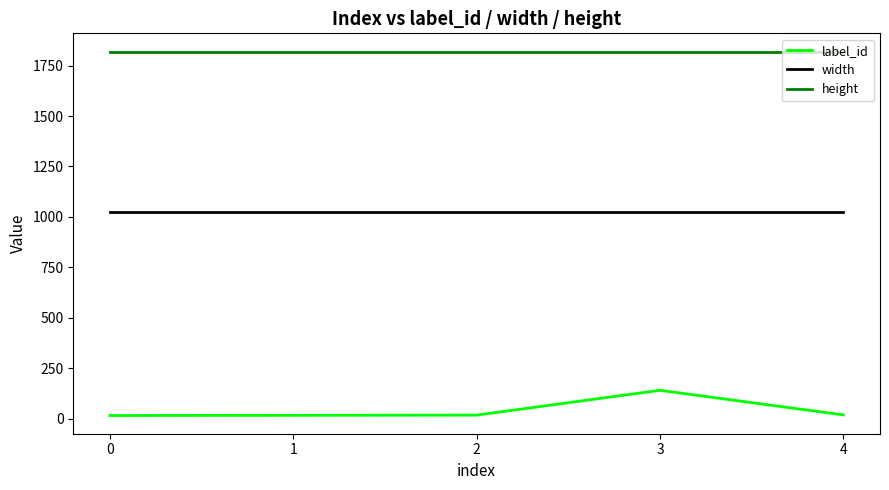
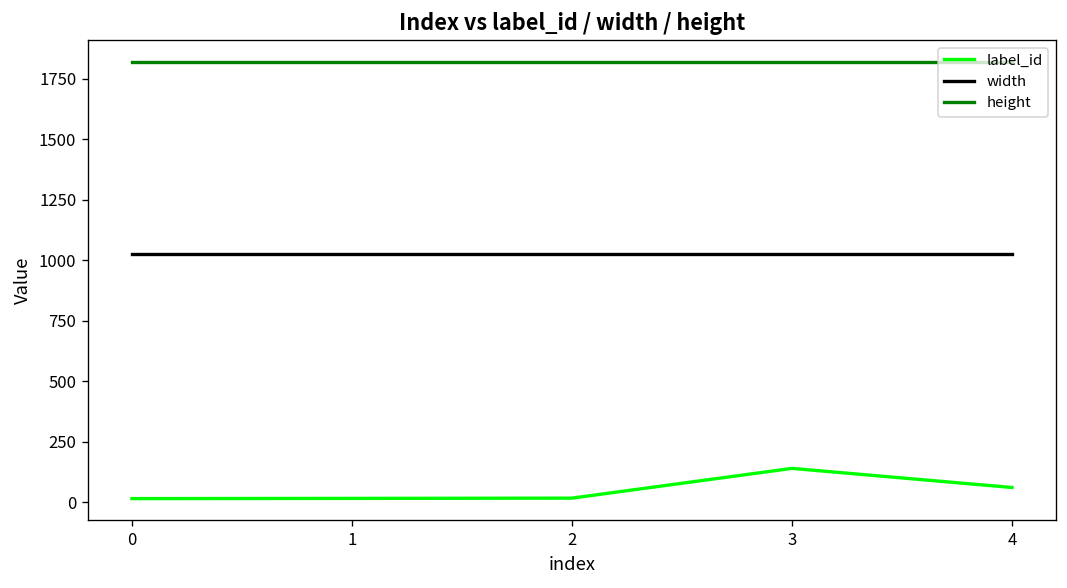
  {
    "label_id": {
      "0": 20,
      "1": 20,
      "2": 20,
      "3": 140,
-     "4": 20
+     "4": 60
    },
    "width": {
      "0": 1020,
      "1": 1020,
      "2": 1020,
      "3": 1020,
      "4": 1020
    },
    "height": {
      "0": 1820,
      "1": 1820,
      "2": 1820,
      "3": 1820
    }
  }
